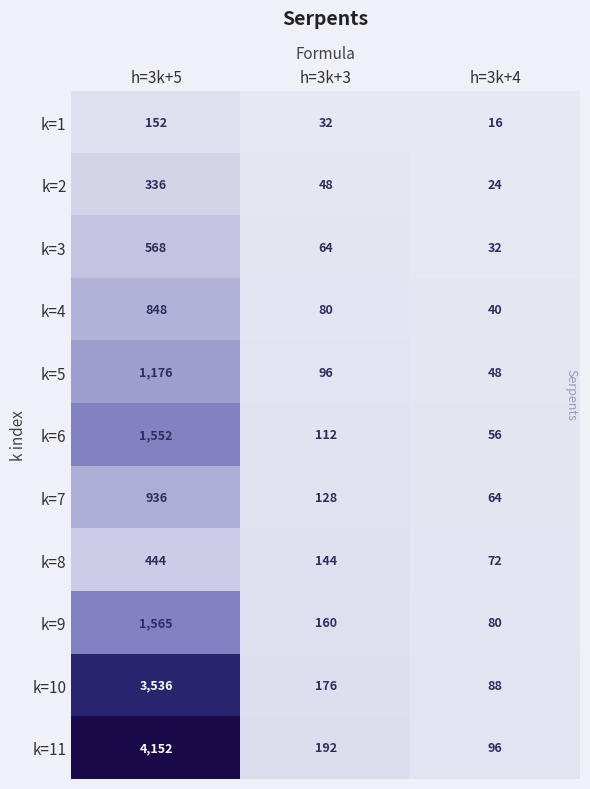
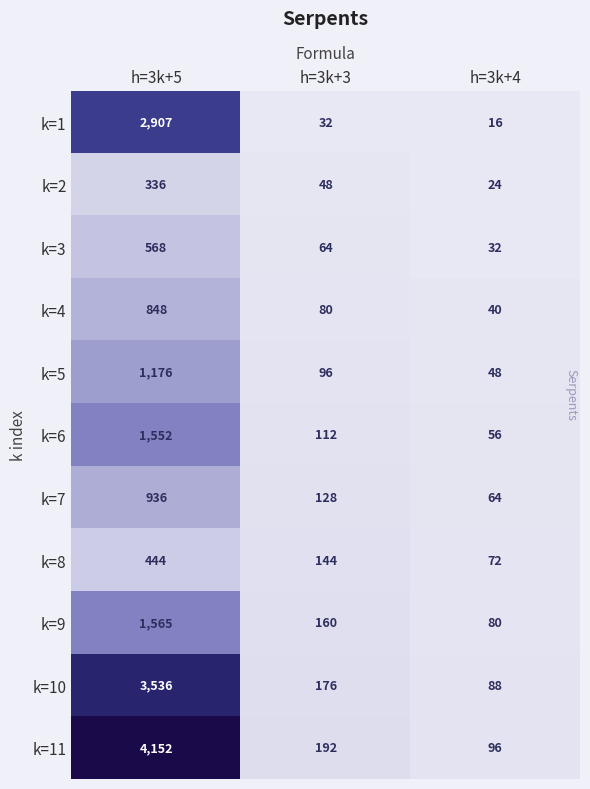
  {
    "k=1": {
-     "h=3k+5": "152",
+     "h=3k+5": "2,907",
      "h=3k+3": "32",
      "h=3k+4": "16"
    },
    "k=2": {
      "h=3k+5": "336",
      "h=3k+3": "48",
      "h=3k+4": "24"
    },
    "k=3": {
      "h=3k+5": "568",
      "h=3k+3": "64",
      "h=3k+4": "32"
    },
    "k=4": {
      "h=3k+5": "848",
      "h=3k+3": "80",
      "h=3k+4": "40"
    },
    "k=5": {
      "h=3k+5": "1,176",
      "h=3k+3": "96",
      "h=3k+4": "48"
    },
    "k=6": {
      "h=3k+5": "1,552",
      "h=3k+3": "112",
      "h=3k+4": "56"
    },
    "k=7": {
      "h=3k+5": "936",
      "h=3k+3": "128",
      "h=3k+4": "64"
    },
    "k=8": {
      "h=3k+5": "444",
      "h=3k+3": "144",
      "h=3k+4": "72"
    },
    "k=9": {
      "h=3k+5": "1,565",
      "h=3k+3": "160",
      "h=3k+4": "80"
    },
    "k=10": {
      "h=3k+5": "3,536",
      "h=3k+3": "176",
      "h=3k+4": "88"
    },
    "k=11": {
      "h=3k+5": "4,152",
      "h=3k+3": "192",
      "h=3k+4": "96"
    }
  }
